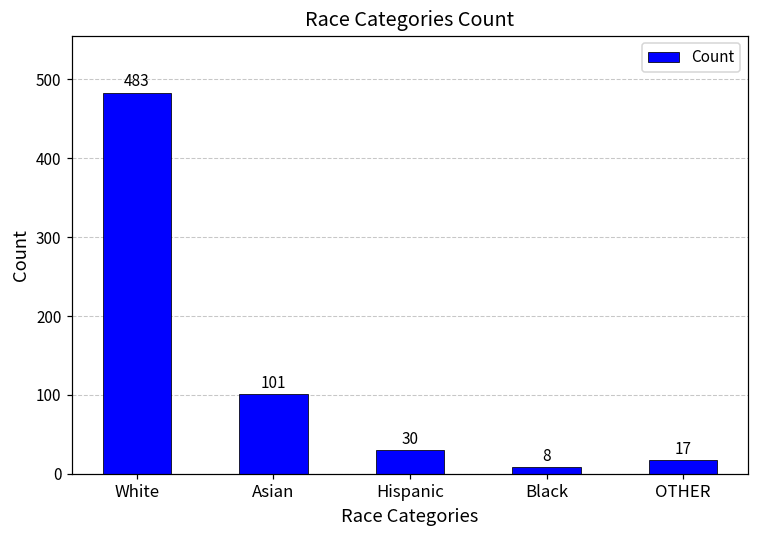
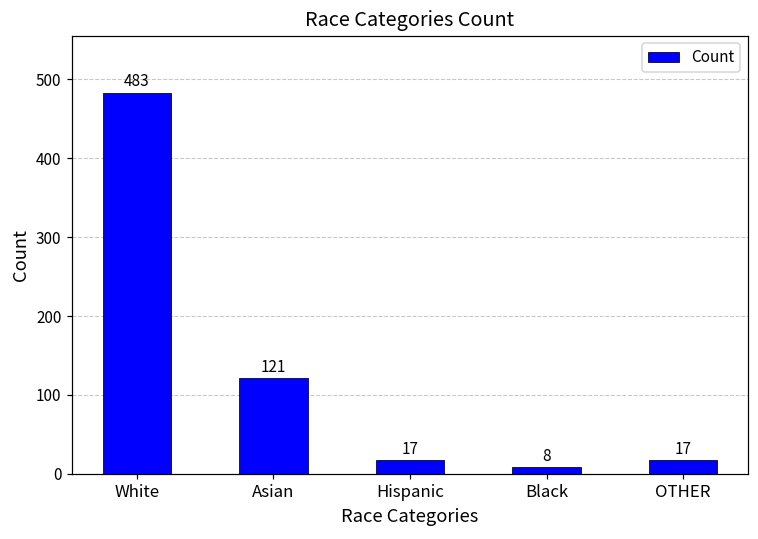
  {
    "White": 483,
-   "Asian": 101,
-   "Hispanic": 30,
+   "Asian": 121,
+   "Hispanic": 17,
    "Black": 8,
    "OTHER": 17
  }
